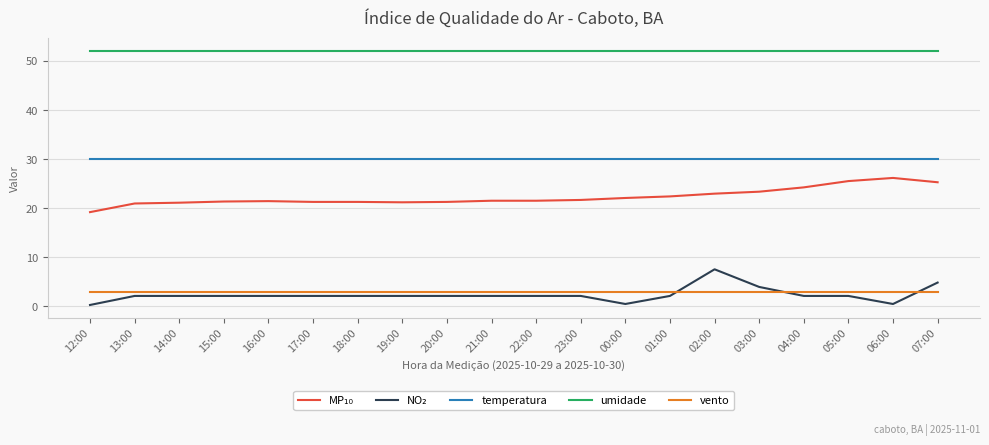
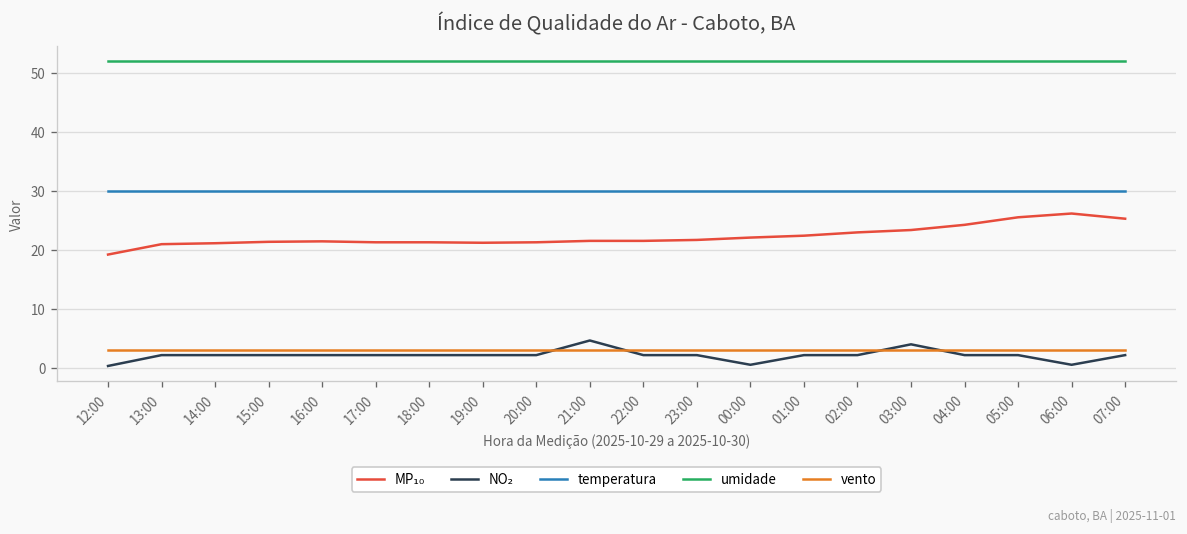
  {
    "NO₂": {
      "12:00": 0,
      "13:00": 2,
      "14:00": 2,
      "15:00": 2,
      "16:00": 2,
      "17:00": 2,
      "18:00": 2,
      "19:00": 2,
      "20:00": 2,
-     "21:00": 2,
+     "21:00": 5,
      "22:00": 2,
      "23:00": 2,
      "00:00": 1,
      "01:00": 2,
-     "02:00": 8,
+     "02:00": 2,
      "03:00": 4,
      "04:00": 2,
      "05:00": 2,
      "06:00": 1,
-     "07:00": 5
+     "07:00": 2
    },
    "temperatura": {
      "12:00": 30,
      "13:00": 30,
      "14:00": 30,
      "15:00": 30,
      "16:00": 30,
      "17:00": 30,
      "18:00": 30,
      "19:00": 30,
      "20:00": 30,
      "21:00": 30,
      "22:00": 30,
      "23:00": 30,
      "00:00": 30,
      "01:00": 30,
      "02:00": 30,
      "03:00": 30,
      "04:00": 30,
      "05:00": 30,
      "06:00": 30,
      "07:00": 30
    },
    "umidade": {
      "12:00": 52,
      "13:00": 52,
      "14:00": 52,
      "15:00": 52,
      "16:00": 52,
      "17:00": 52,
      "18:00": 52,
      "19:00": 52,
      "20:00": 52,
      "21:00": 52,
      "22:00": 52,
      "23:00": 52,
      "00:00": 52,
      "01:00": 52,
      "02:00": 52,
      "03:00": 52,
      "04:00": 52,
      "05:00": 52,
      "06:00": 52,
      "07:00": 52
    }
  }
